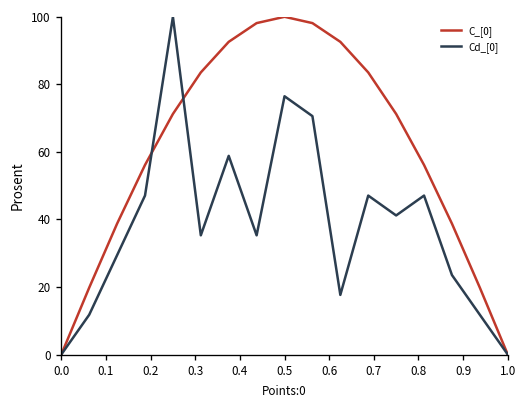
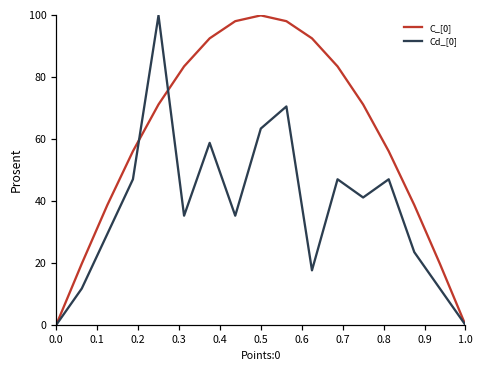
  {
    "C_[0]": {
      "0.5": 100
    },
    "Cd_[0]": {
-     "0.5": 76
+     "0.5": 63
    }
  }
